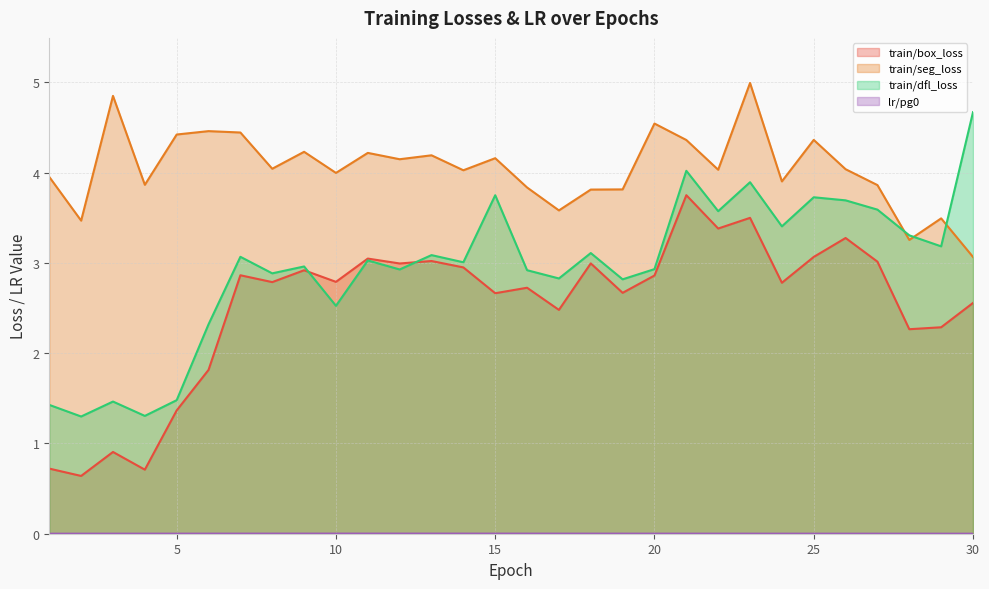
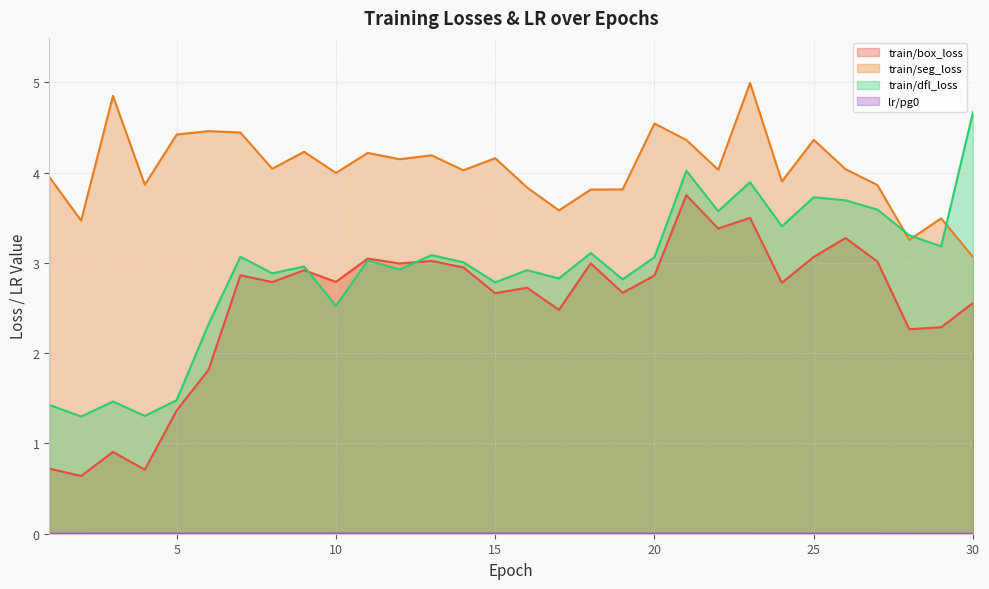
  {
    "train/dfl_loss": {
      "5": 1.5,
      "10": 2.5,
-     "15": 3.7,
-     "20": 2.9,
+     "15": 2.8,
+     "20": 3.1,
      "25": 3.7,
      "30": 4.7
    },
    "lr/pg0": {
      "5": 0.0,
      "10": 0.0,
      "15": 0.0,
      "20": 0.0,
      "25": 0.0,
      "30": 0.0
    }
  }
